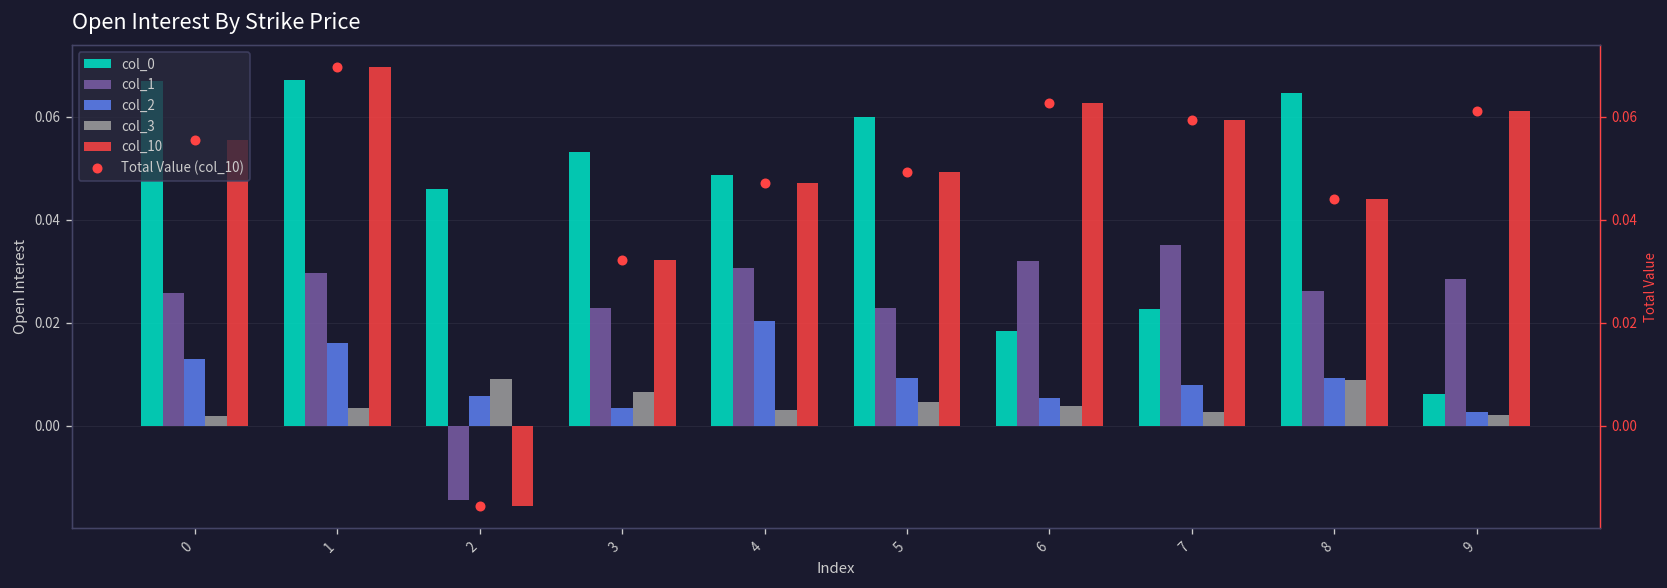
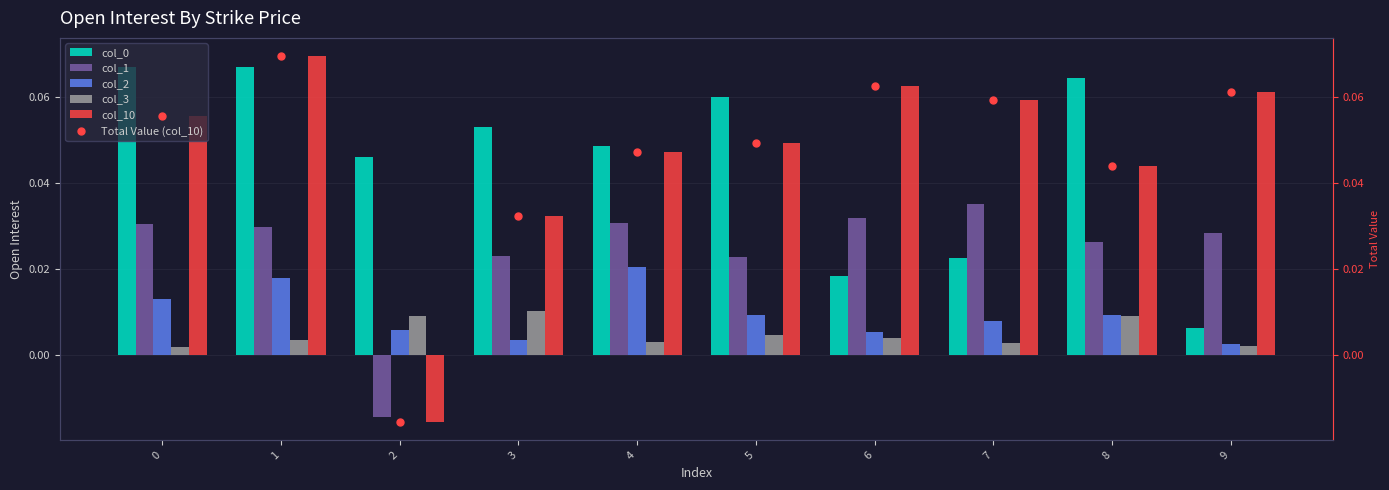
  {
    "col_0": {
      "1": 0.067,
      "2": 0.046,
      "3": 0.053,
      "4": 0.049,
      "5": 0.060,
      "6": 0.018,
      "7": 0.023,
      "8": 0.065,
      "9": 0.006
    },
    "col_1": {
-     "0": 0.026,
+     "0": 0.031,
      "1": 0.030,
      "2": -0.014,
      "3": 0.023,
      "4": 0.031,
      "5": 0.023,
      "6": 0.032,
      "7": 0.035,
      "8": 0.026,
      "9": 0.028
    },
    "col_2": {
      "0": 0.013,
-     "1": 0.016,
+     "1": 0.018,
      "2": 0.006,
      "3": 0.003,
      "4": 0.020,
      "5": 0.009,
      "6": 0.005,
      "7": 0.008,
      "8": 0.009,
      "9": 0.003
    },
    "col_3": {
      "0": 0.002,
      "1": 0.004,
      "2": 0.009,
-     "3": 0.007,
+     "3": 0.010,
      "4": 0.003,
      "5": 0.005,
      "6": 0.004,
      "7": 0.003,
      "8": 0.009,
      "9": 0.002
    }
  }
